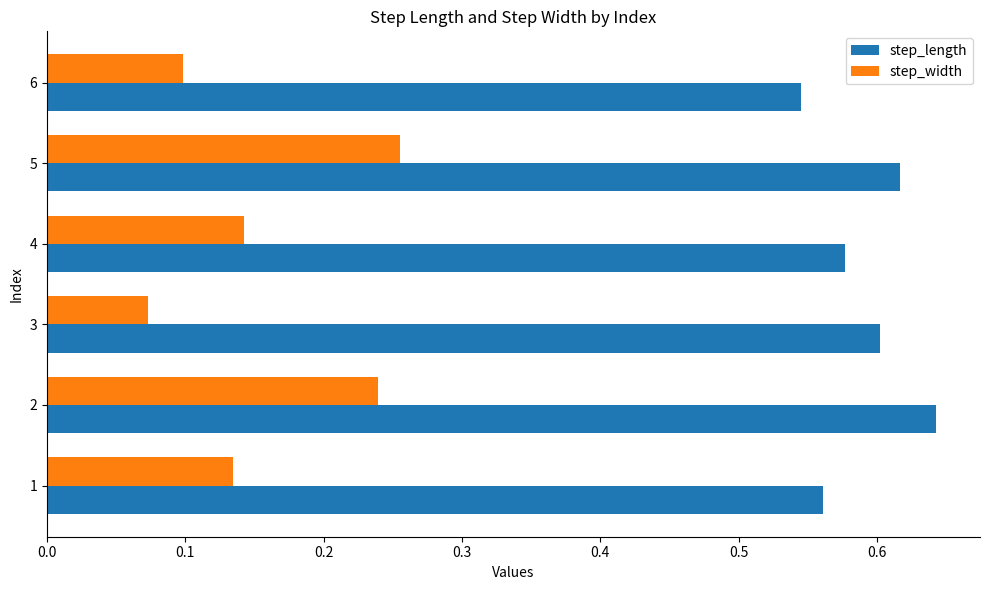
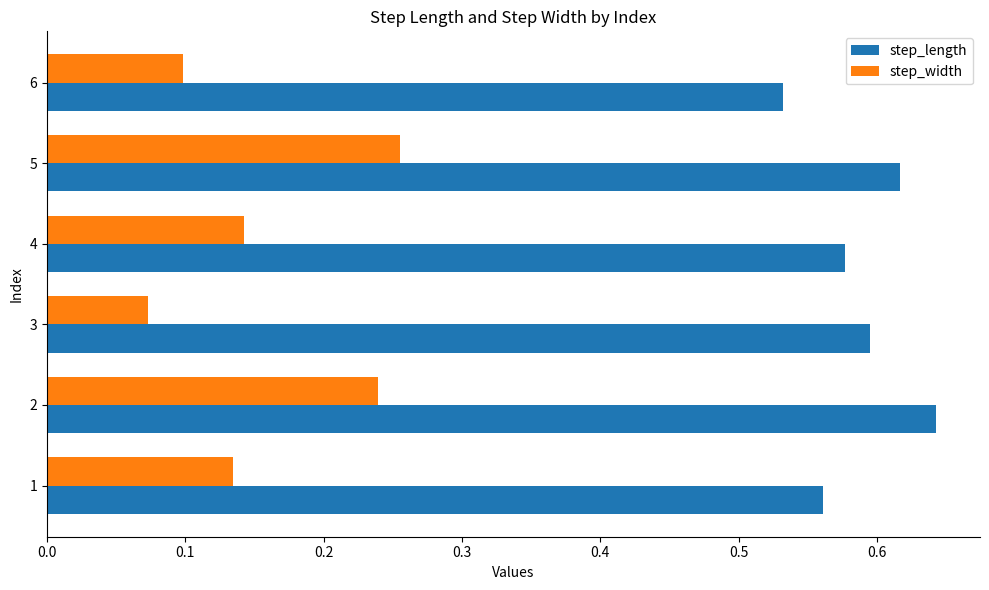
  {
    "step_length": {
-     "6": 0.545,
+     "6": 0.532,
      "5": 0.617,
      "4": 0.577,
-     "3": 0.602,
+     "3": 0.595,
      "2": 0.642,
      "1": 0.561
    },
    "step_width": {
      "6": 0.099,
      "5": 0.255,
      "4": 0.143,
      "3": 0.073,
      "2": 0.240,
      "1": 0.134
    }
  }
